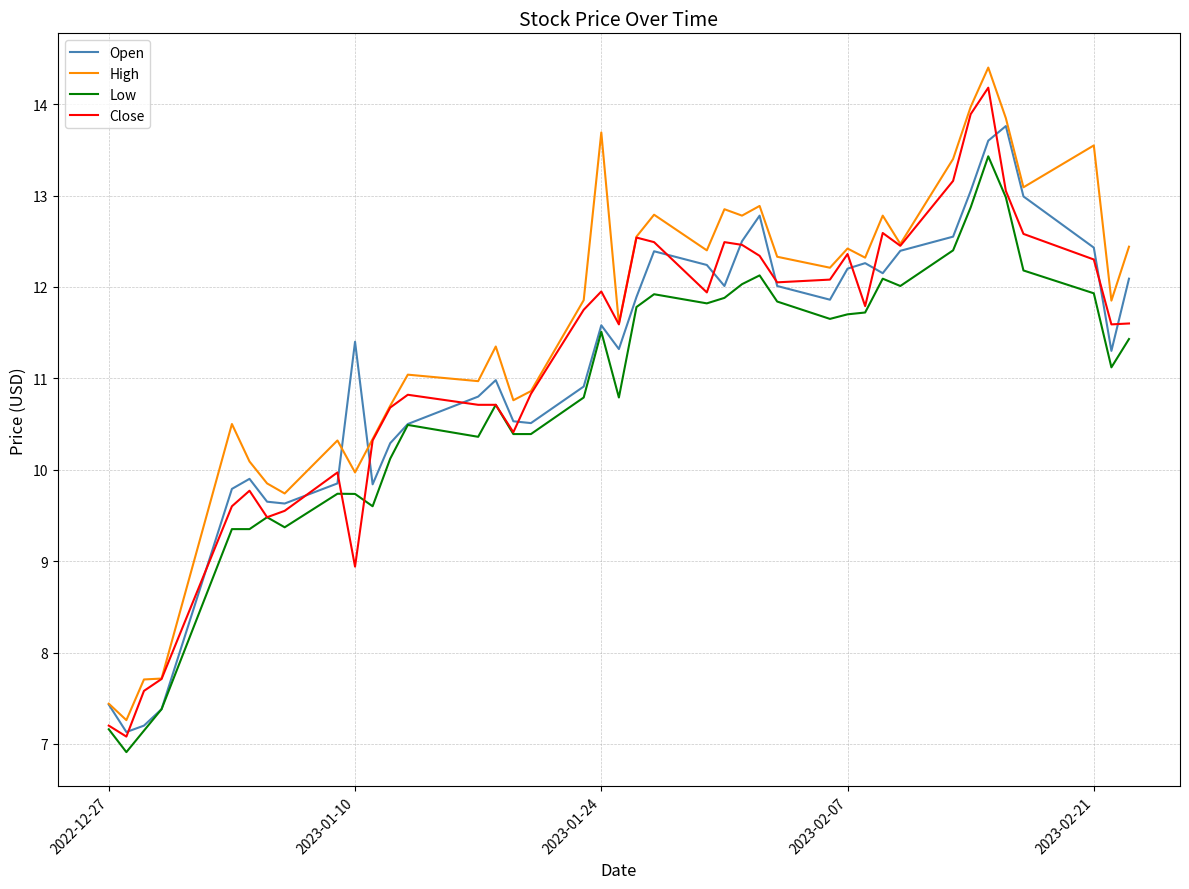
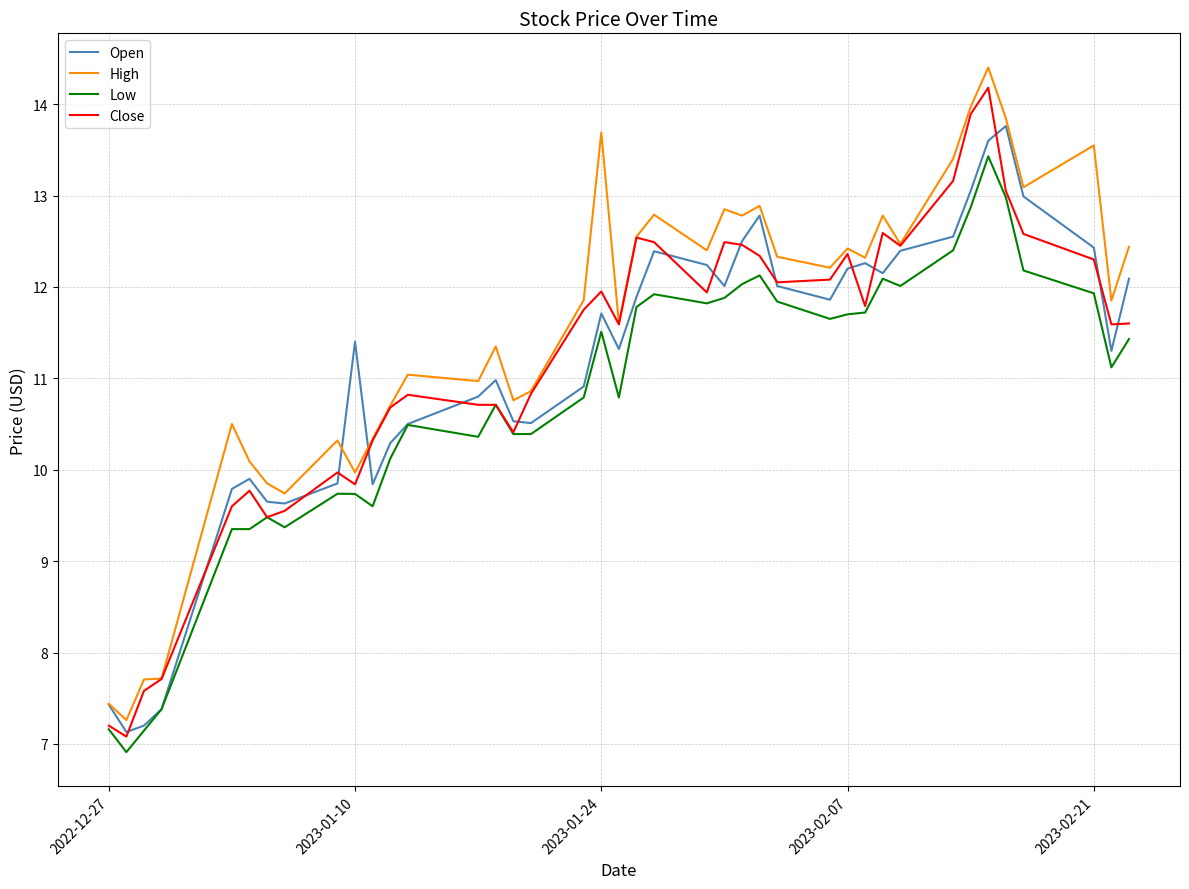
  {
    "Open": {
      "2023-01-10": 11.4,
-     "2023-01-24": 11.6,
+     "2023-01-24": 11.7,
      "2023-02-07": 12.2,
      "2023-02-21": 12.4
    },
    "High": {
      "2023-01-10": 10.0,
      "2023-01-24": 13.7,
      "2023-02-07": 12.4,
      "2023-02-21": 13.5
    },
    "Low": {
      "2022-12-27": 7.2,
      "2023-01-10": 9.7,
      "2023-01-24": 11.5,
      "2023-02-07": 11.7,
      "2023-02-21": 11.9
    },
    "Close": {
      "2022-12-27": 7.2,
-     "2023-01-10": 8.9,
+     "2023-01-10": 9.8,
      "2023-01-24": 12.0,
      "2023-02-07": 12.4,
      "2023-02-21": 12.3
    }
  }
